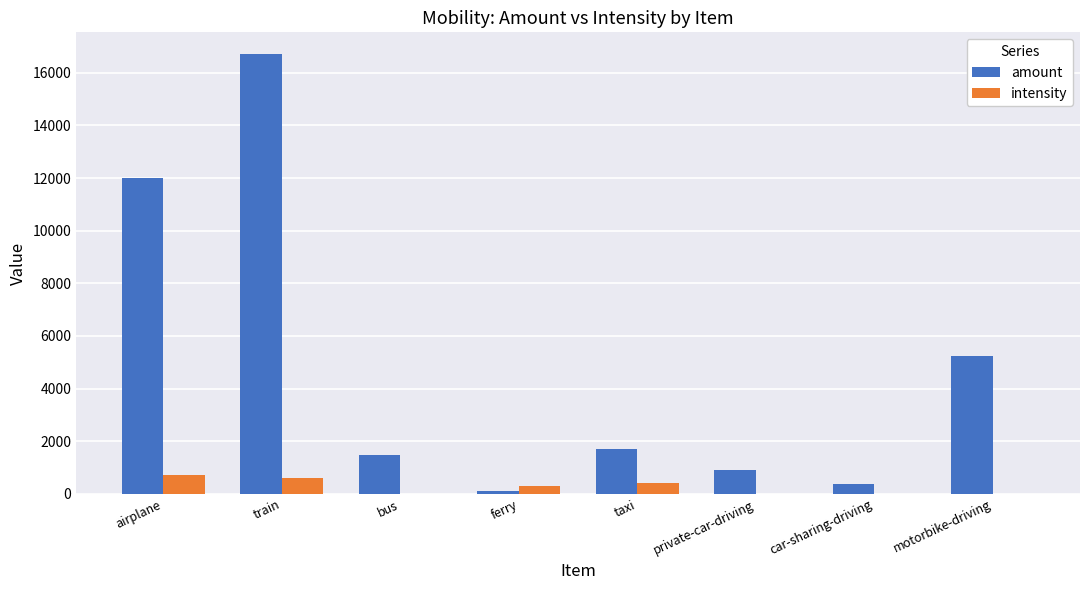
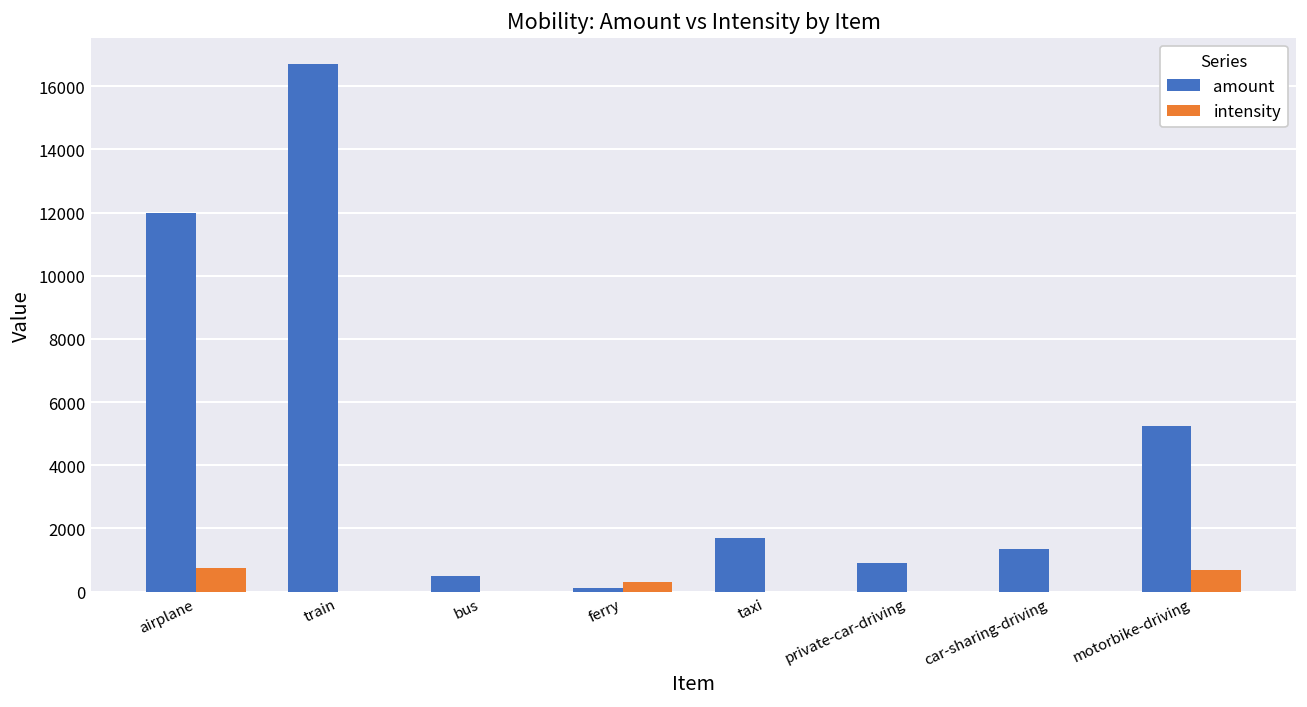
  {
    "amount": {
      "airplane": 12000,
      "train": 16700,
-     "bus": 1500,
+     "bus": 500,
      "ferry": 100,
      "taxi": 1700,
      "private-car-driving": 900,
-     "car-sharing-driving": 400,
+     "car-sharing-driving": 1400,
      "motorbike-driving": 5200
    },
    "intensity": {
      "airplane": 700,
-     "train": 600,
+     "train": 0,
      "ferry": 300,
-     "taxi": 400,
-     "motorbike-driving": 0
+     "taxi": 0,
+     "motorbike-driving": 700
    }
  }
